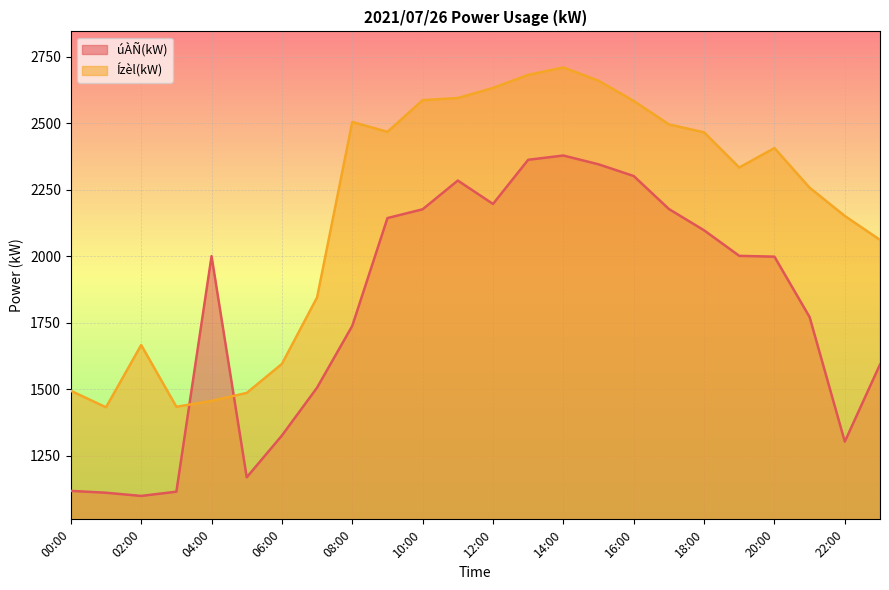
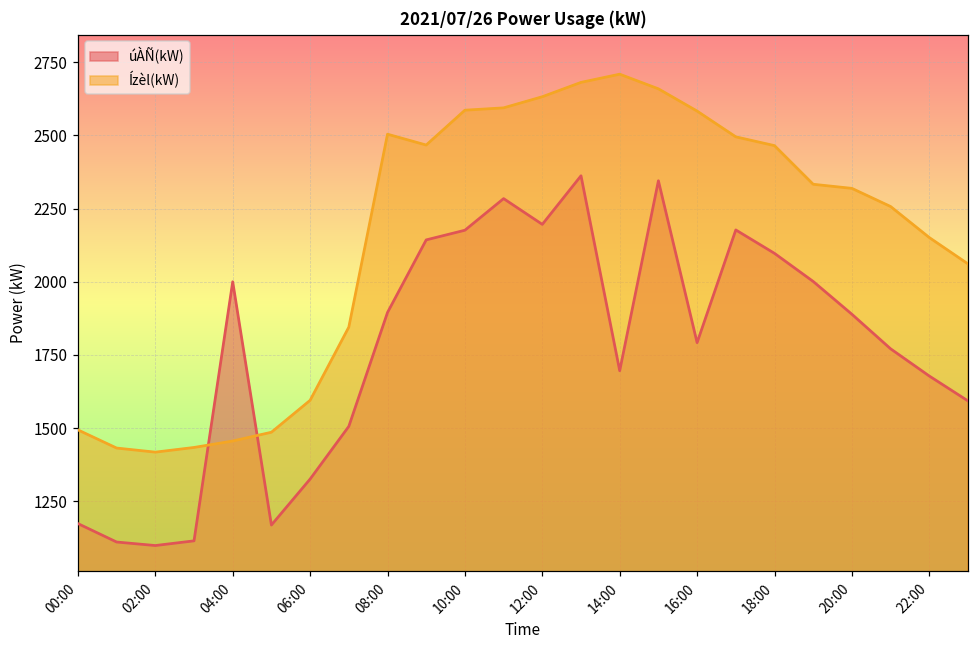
  {
    "úÀÑ(kW)": {
-     "00:00": 1120,
+     "00:00": 1170,
      "02:00": 1100,
      "04:00": 2000,
      "06:00": 1330,
-     "08:00": 1740,
+     "08:00": 1900,
      "10:00": 2180,
      "12:00": 2200,
-     "14:00": 2380,
-     "16:00": 2300,
+     "14:00": 1700,
+     "16:00": 1790,
      "18:00": 2100,
-     "20:00": 2000,
-     "22:00": 1300
+     "20:00": 1890,
+     "22:00": 1680
    },
    "Ízèl(kW)": {
      "00:00": 1490,
-     "02:00": 1670,
+     "02:00": 1420,
      "04:00": 1460,
      "06:00": 1600,
      "08:00": 2500,
      "10:00": 2590,
      "12:00": 2630,
      "14:00": 2710,
      "16:00": 2580,
      "18:00": 2470,
-     "20:00": 2410,
+     "20:00": 2320,
      "22:00": 2150
    }
  }
